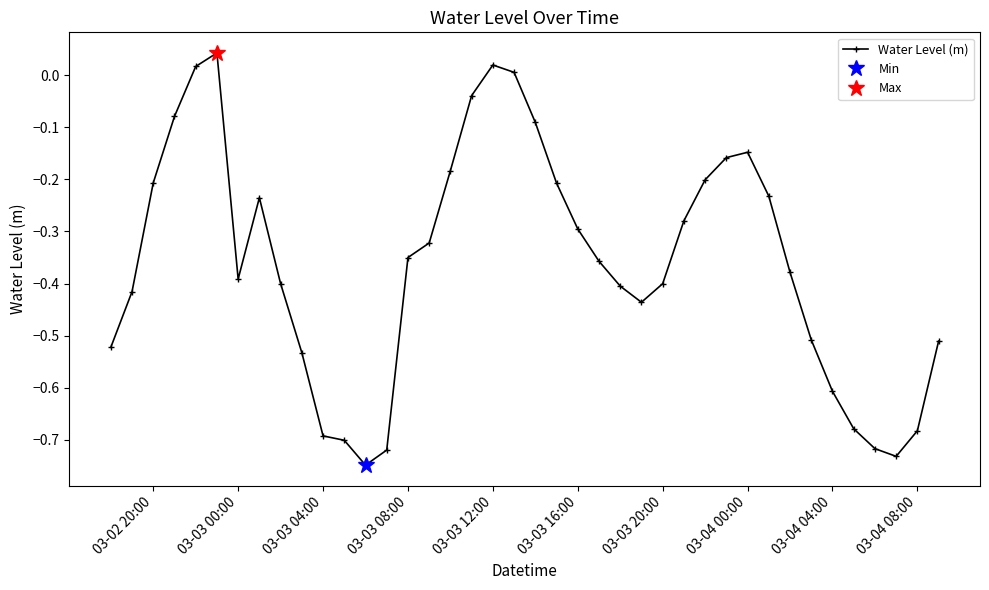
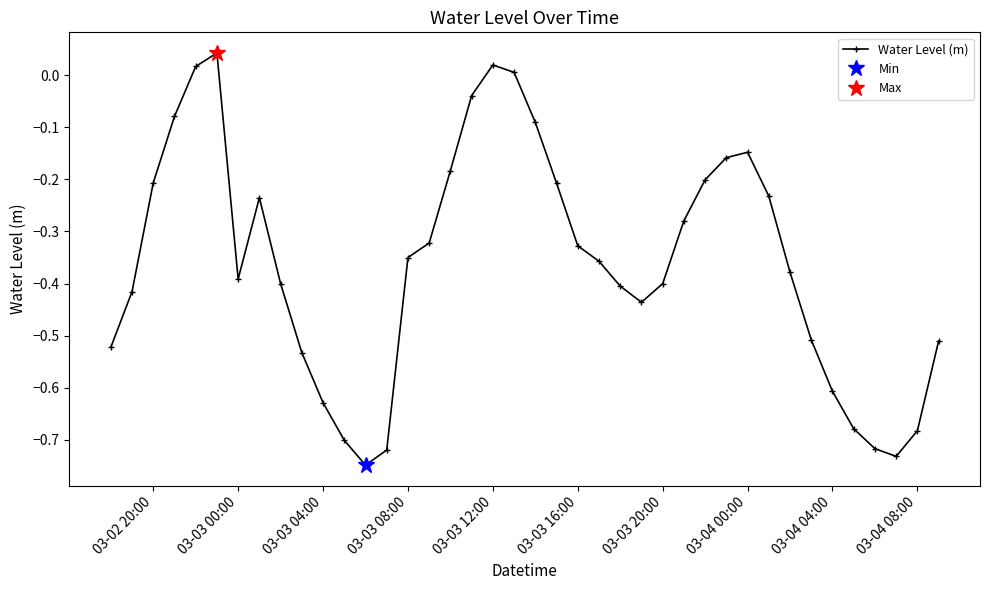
  {
    "Water Level (m)": {
      "03-02 20:00": -0.21,
      "03-03 00:00": -0.39,
-     "03-03 04:00": -0.69,
+     "03-03 04:00": -0.63,
      "03-03 08:00": -0.35,
      "03-03 12:00": 0.02,
-     "03-03 16:00": -0.30,
+     "03-03 16:00": -0.33,
      "03-03 20:00": -0.40,
      "03-04 00:00": -0.15,
      "03-04 04:00": -0.61,
      "03-04 08:00": -0.68
    }
  }
